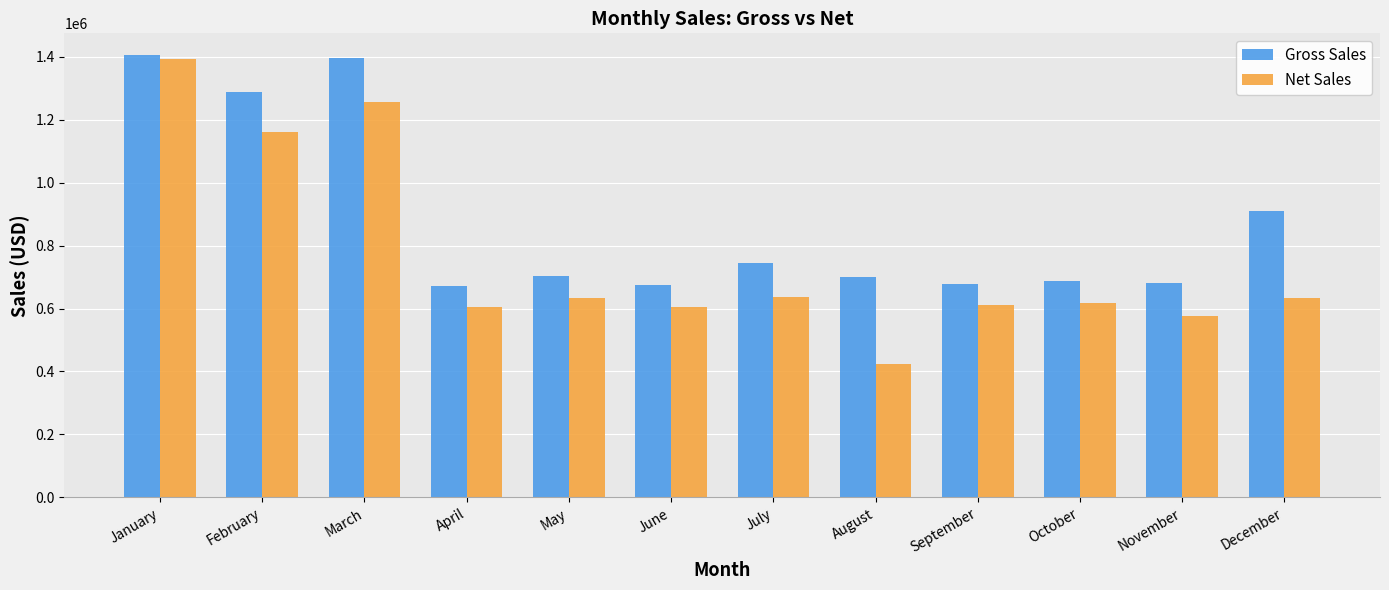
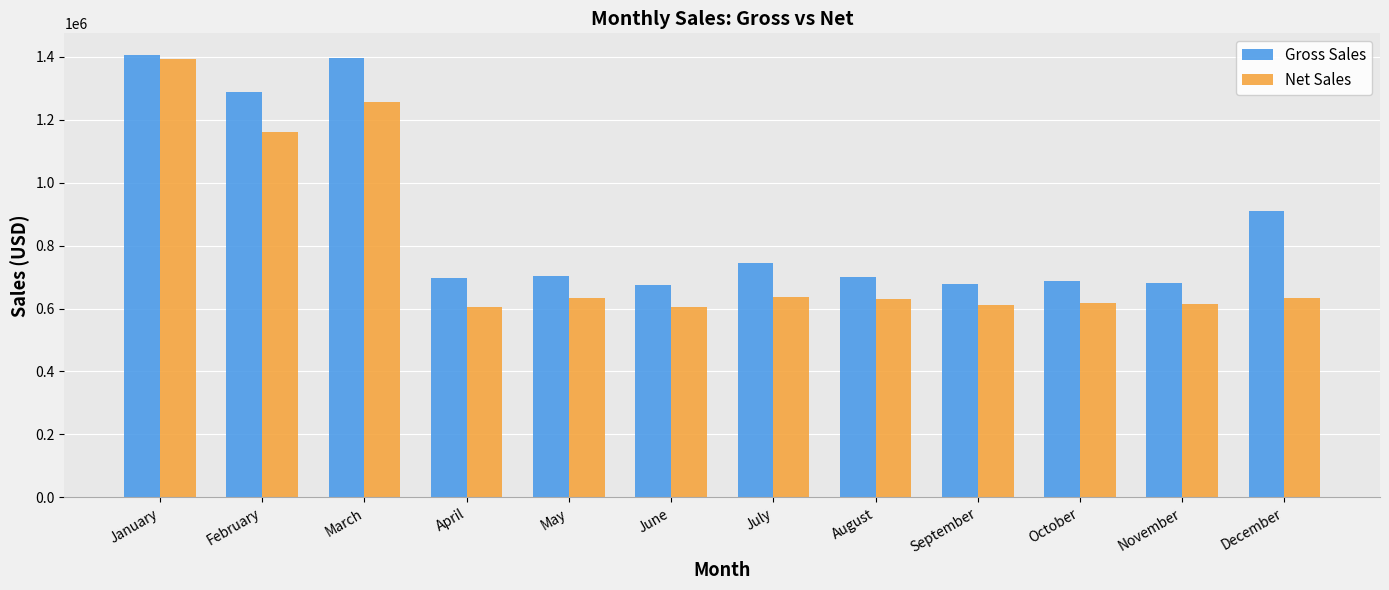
  {
    "Gross Sales": {
      "January": 1400000,
      "February": 1290000,
      "March": 1390000,
-     "April": 670000,
+     "April": 700000,
      "May": 700000,
      "June": 680000,
      "July": 740000,
      "August": 700000,
      "September": 680000,
      "October": 690000,
      "November": 680000,
      "December": 910000
    },
    "Net Sales": {
      "January": 1390000,
      "February": 1160000,
      "March": 1260000,
      "April": 600000,
      "May": 630000,
      "June": 610000,
      "July": 640000,
-     "August": 420000,
+     "August": 630000,
      "September": 610000,
      "October": 620000,
-     "November": 580000,
+     "November": 610000,
      "December": 630000
    }
  }
